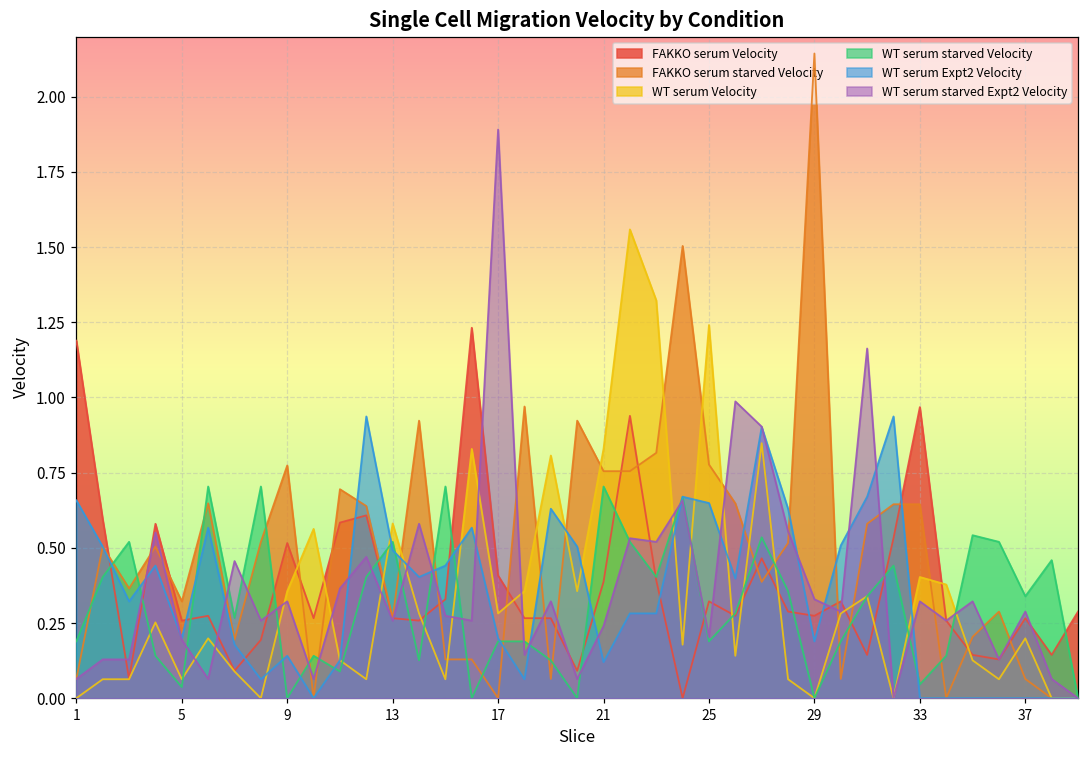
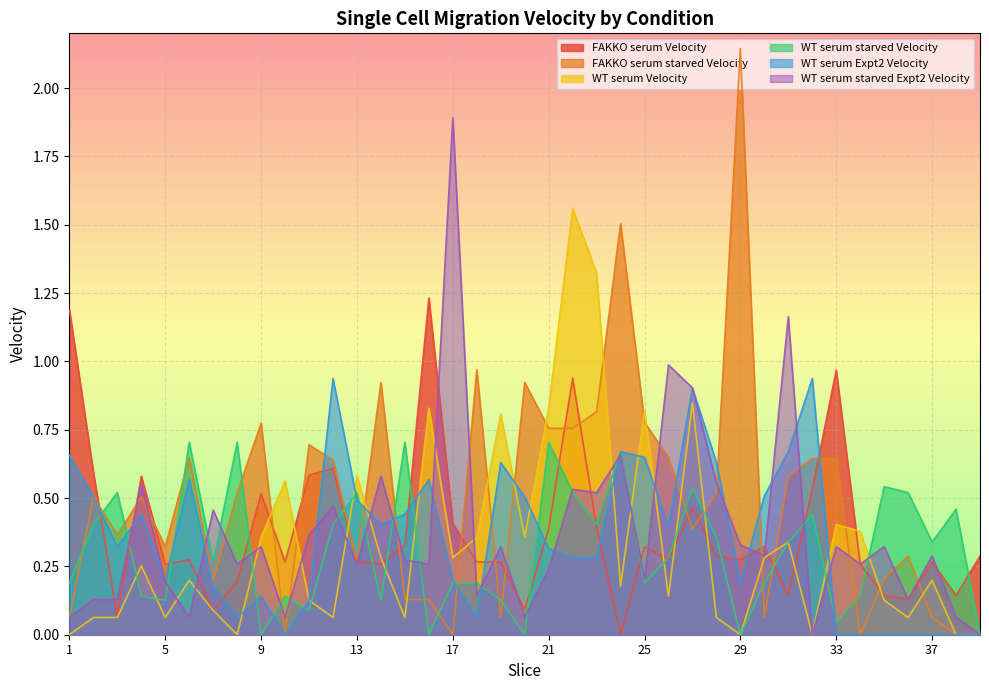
  {
    "WT serum Velocity": {
      "1": 0.00,
      "5": 0.06,
      "9": 0.36,
      "13": 0.58,
      "17": 0.28,
      "21": 0.83,
-     "25": 1.24,
+     "25": 0.82,
      "33": 0.40,
      "37": 0.20
    },
    "WT serum starved Velocity": {
      "1": 0.19,
-     "5": 0.04,
+     "5": 0.13,
      "9": 0.00,
      "13": 0.52,
      "17": 0.19,
      "21": 0.70,
      "25": 0.19,
      "33": 0.05,
      "37": 0.34
    },
    "WT serum Expt2 Velocity": {
      "1": 0.66,
      "9": 0.14,
      "13": 0.49,
      "17": 0.20,
-     "21": 0.12,
+     "21": 0.32,
      "25": 0.65,
      "29": 0.19,
      "33": 0.00,
      "37": 0.00
    },
    "WT serum starved Expt2 Velocity": {
      "9": 0.32,
      "17": 1.89,
      "21": 0.24,
      "25": 0.20,
      "29": 0.33,
      "33": 0.32,
      "37": 0.29
    }
  }
